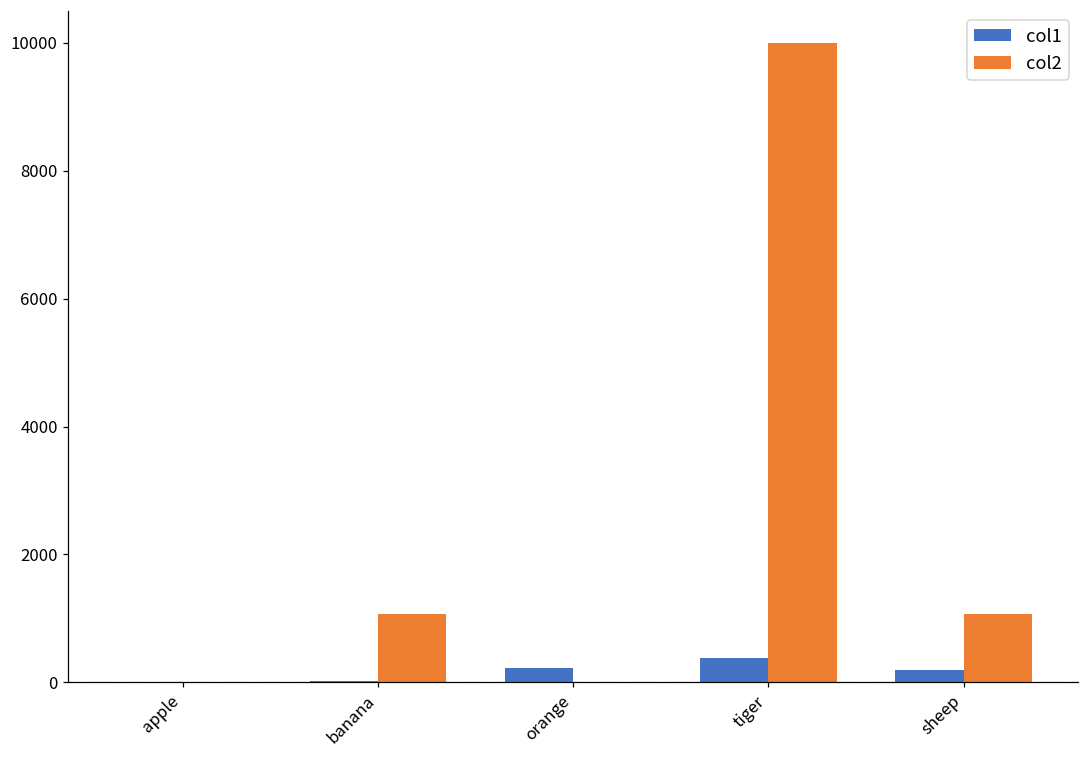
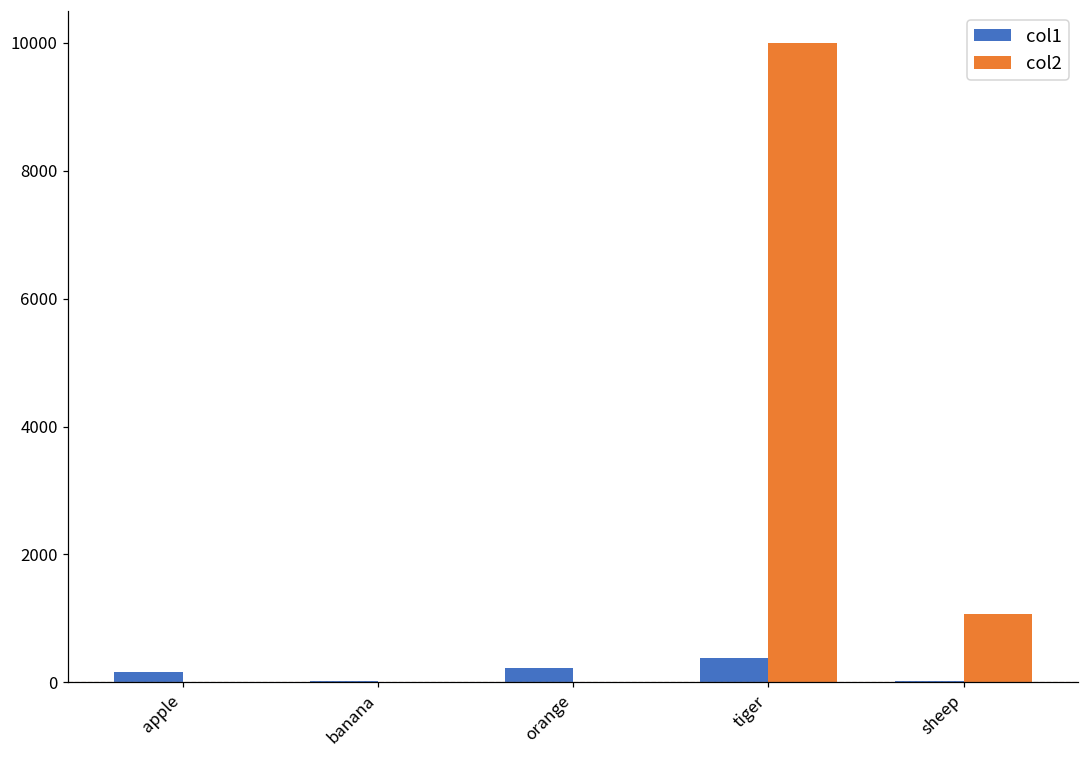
  {
    "col1": {
-     "apple": 0,
+     "apple": 200,
      "orange": 200,
      "tiger": 400,
-     "sheep": 200
+     "sheep": 0
    },
    "col2": {
-     "banana": 1100,
+     "banana": 0,
      "tiger": 10000,
      "sheep": 1100
    }
  }
